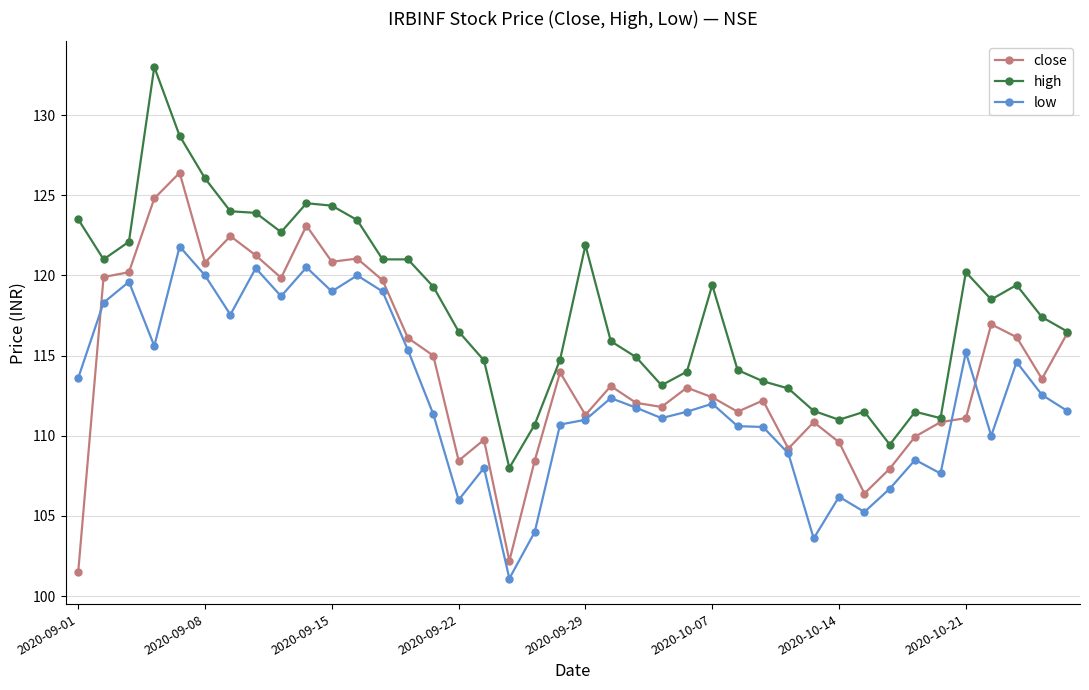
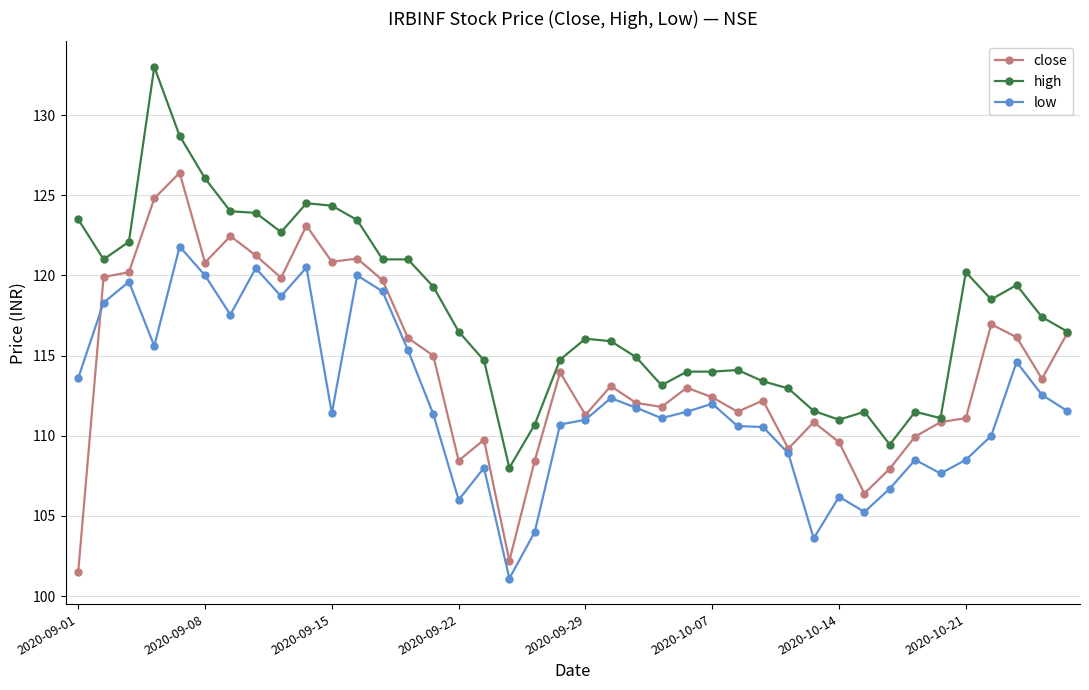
  {
    "close": {
      "2020-09-01": 101.5,
      "2020-09-08": 120.8,
      "2020-09-15": 120.9,
      "2020-09-22": 108.5,
      "2020-09-29": 111.3,
      "2020-10-07": 112.4,
      "2020-10-14": 109.6,
      "2020-10-21": 111.1
    },
    "high": {
      "2020-09-01": 123.5,
      "2020-09-08": 126.1,
      "2020-09-15": 124.4,
      "2020-09-22": 116.5,
-     "2020-09-29": 121.9,
-     "2020-10-07": 119.4,
+     "2020-09-29": 116.1,
+     "2020-10-07": 114.0,
      "2020-10-14": 111.0,
      "2020-10-21": 120.2
    },
    "low": {
      "2020-09-01": 113.6,
      "2020-09-08": 120.0,
-     "2020-09-15": 119.0,
+     "2020-09-15": 111.4,
      "2020-09-22": 106.0,
      "2020-09-29": 111.0,
      "2020-10-07": 112.0,
      "2020-10-14": 106.2,
-     "2020-10-21": 115.2
+     "2020-10-21": 108.5
    }
  }
